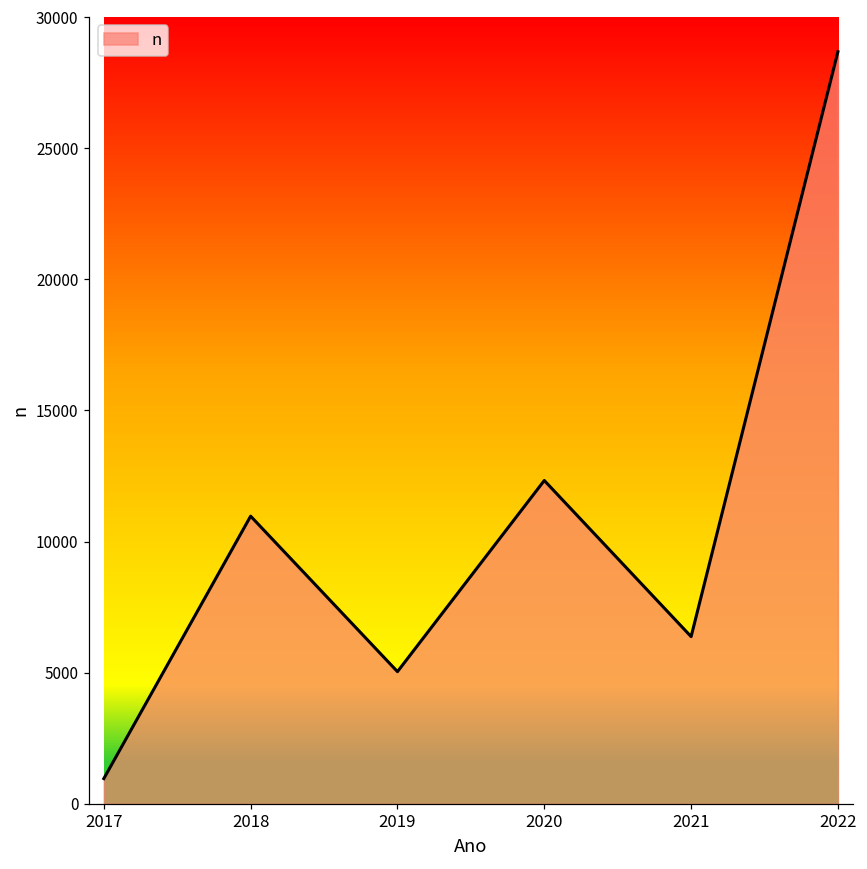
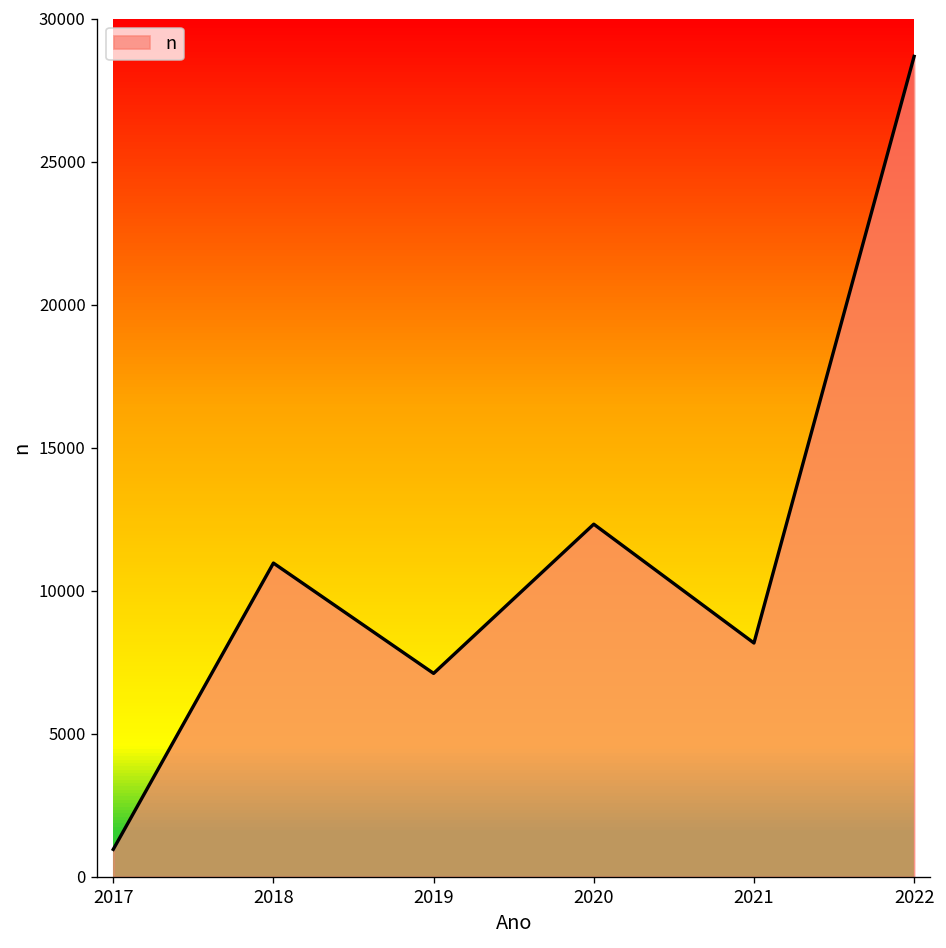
  {
    "2017": 1000,
    "2018": 11000,
-   "2019": 5000,
+   "2019": 7100,
    "2020": 12300,
-   "2021": 6400,
+   "2021": 8200,
    "2022": 28700
  }
